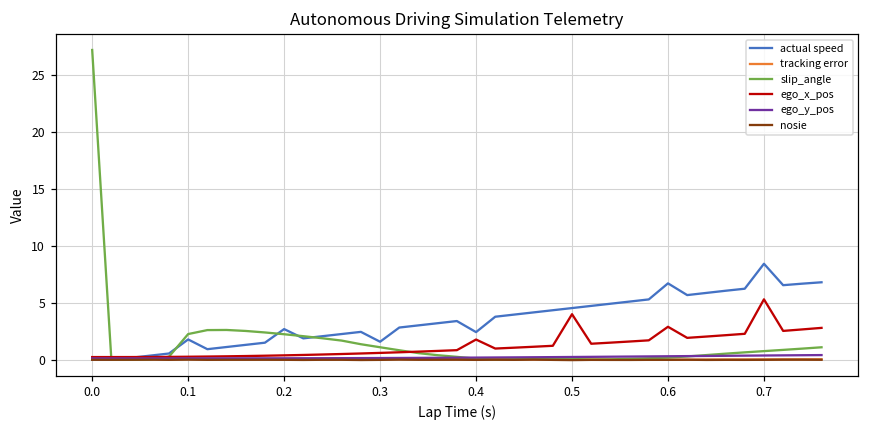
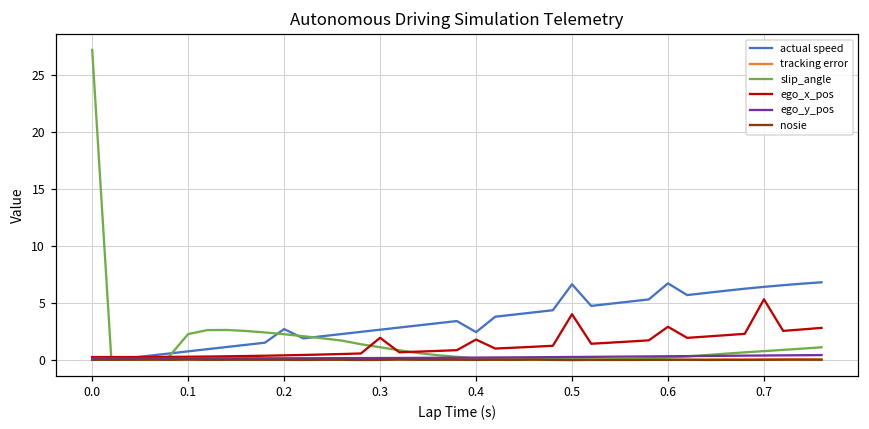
  {
    "actual speed": {
-     "0.1": 1.8,
+     "0.1": 0.7,
      "0.2": 2.7,
-     "0.3": 1.6,
+     "0.3": 2.6,
      "0.4": 2.4,
-     "0.5": 4.5,
+     "0.5": 6.6,
      "0.6": 6.7,
-     "0.7": 8.4
+     "0.7": 6.4
    },
    "slip_angle": {
      "0.0": 27.2,
      "0.1": 2.3,
      "0.2": 2.2,
      "0.3": 1.1,
      "0.7": 0.8
    },
    "ego_x_pos": {
      "0.2": 0.4,
-     "0.3": 0.6,
+     "0.3": 1.9,
      "0.4": 1.8,
      "0.5": 4.0,
      "0.6": 2.9,
      "0.7": 5.3
    },
    "ego_y_pos": {
      "0.7": 0.4
    }
  }
